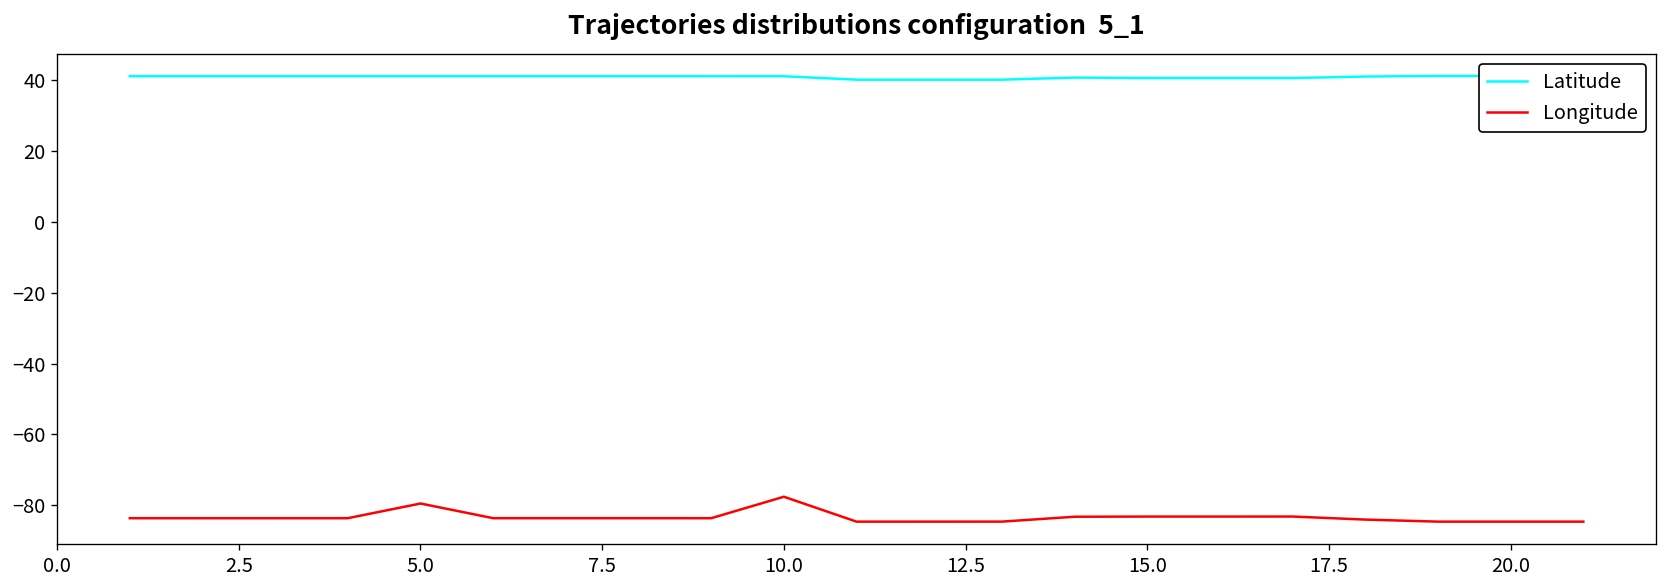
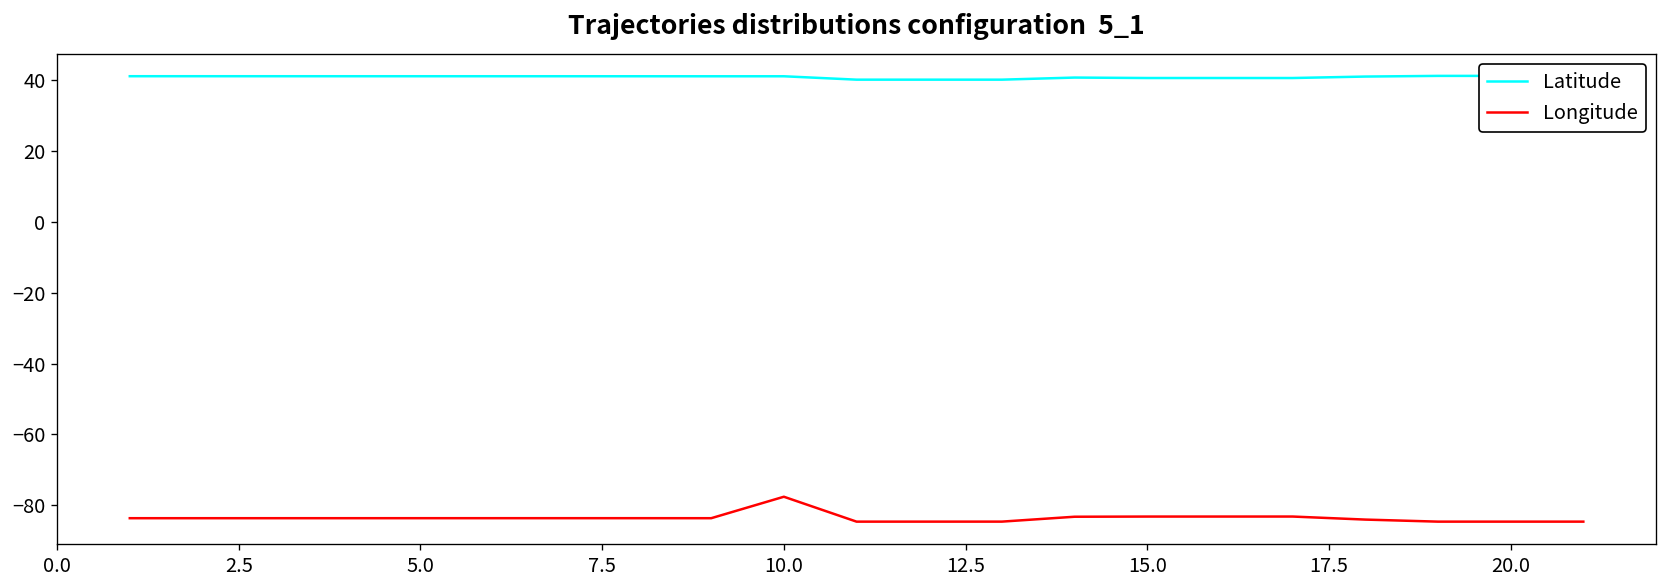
  {
    "Latitude": {
      "5.0": 41,
      "10.0": 41,
      "15.0": 41
    },
    "Longitude": {
-     "5.0": -79,
+     "5.0": -84,
      "10.0": -78,
      "15.0": -83,
      "20.0": -85
    }
  }
